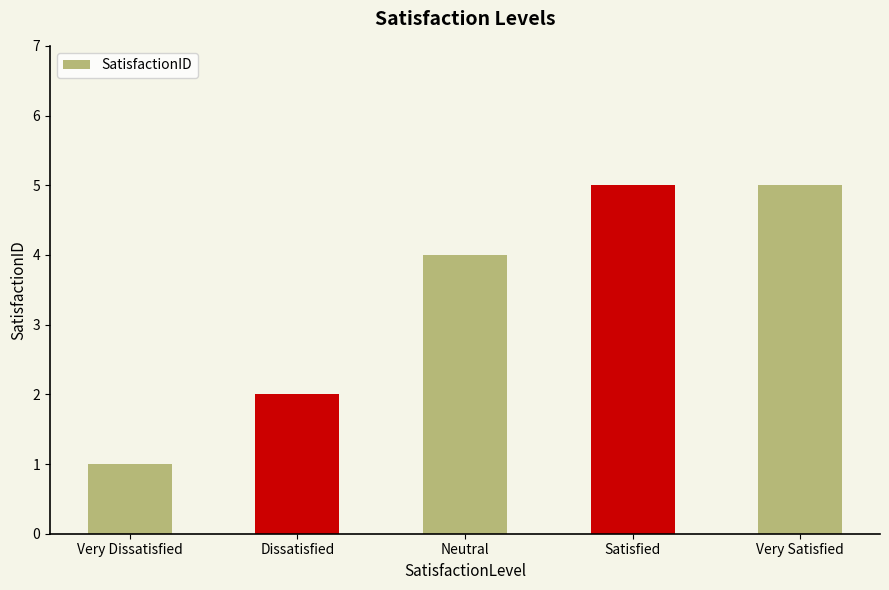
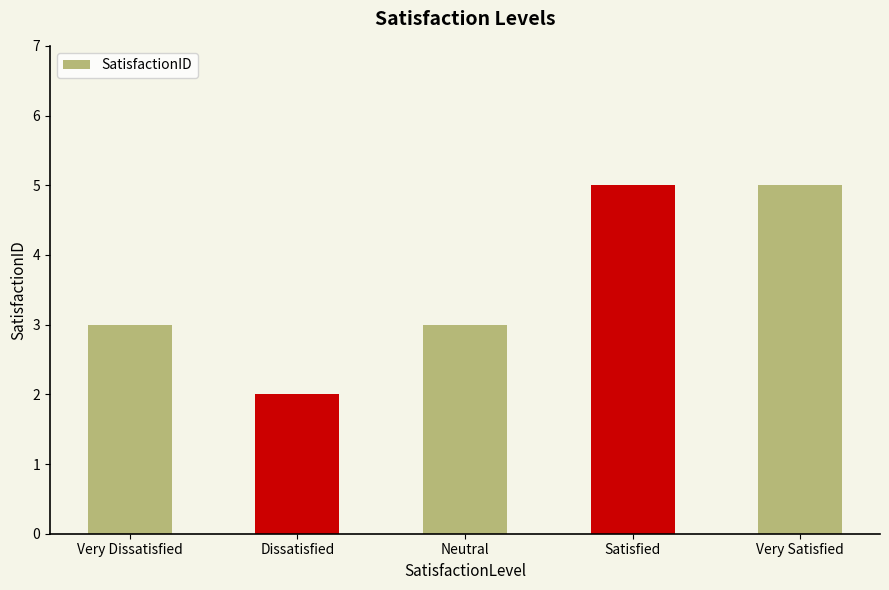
  {
-   "Very Dissatisfied": 1,
+   "Very Dissatisfied": 3,
    "Dissatisfied": 2,
-   "Neutral": 4,
+   "Neutral": 3,
    "Satisfied": 5,
    "Very Satisfied": 5
  }
